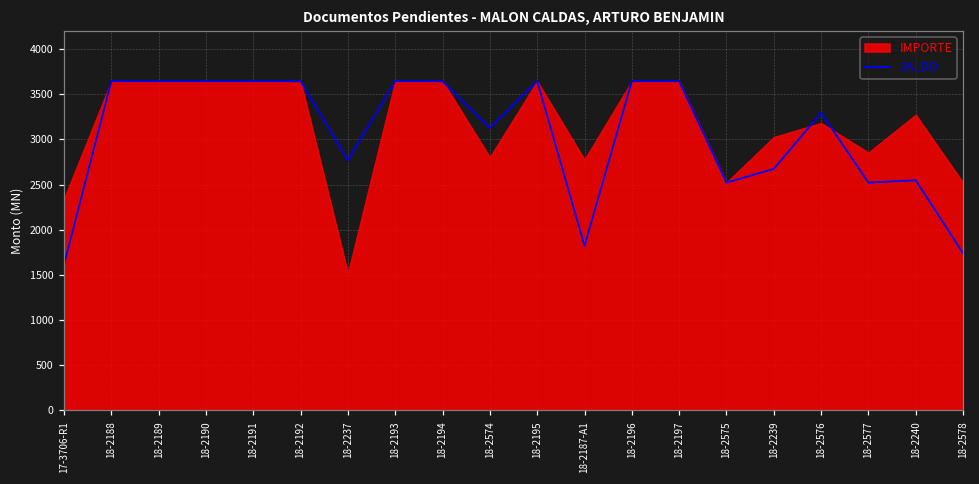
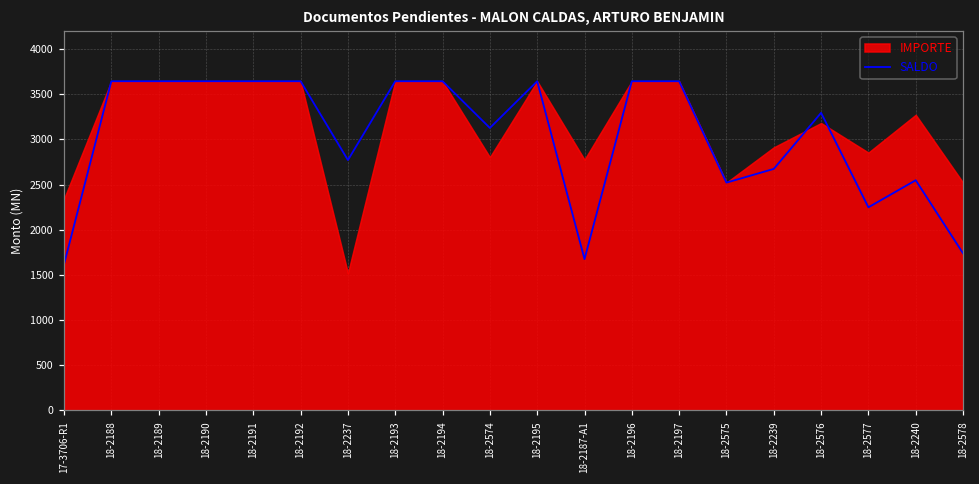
  {
    "SALDO": {
      "17-3706-R1": 1600,
      "18-2237": 2800,
      "18-2574": 3100,
-     "18-2187-A1": 1800,
+     "18-2187-A1": 1700,
      "18-2239": 2700,
      "18-2576": 3300,
-     "18-2577": 2500,
+     "18-2577": 2200,
      "18-2240": 2500,
      "18-2578": 1700
    },
    "IMPORTE": {
      "17-3706-R1": 2300,
      "18-2237": 1500,
      "18-2574": 2800,
      "18-2187-A1": 2800,
-     "18-2239": 3000,
+     "18-2239": 2900,
      "18-2576": 3200,
      "18-2577": 2900,
      "18-2240": 3300,
      "18-2578": 2500
    }
  }
